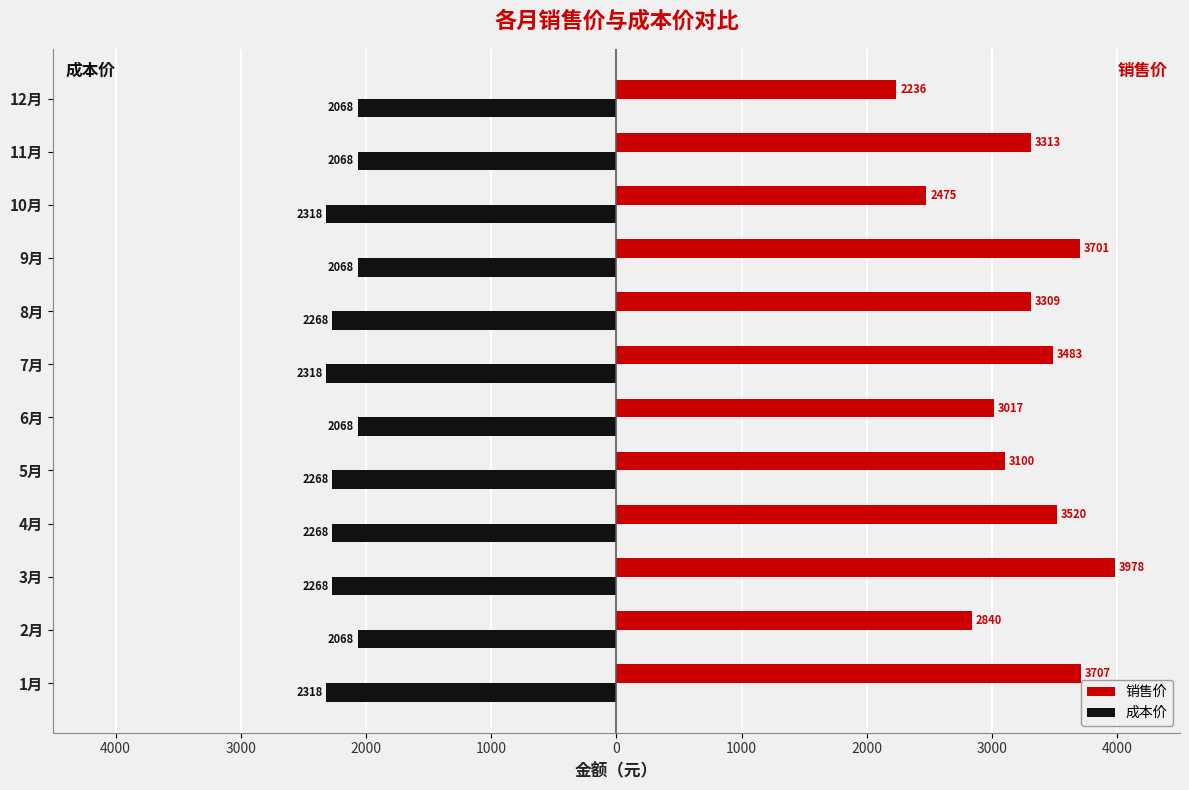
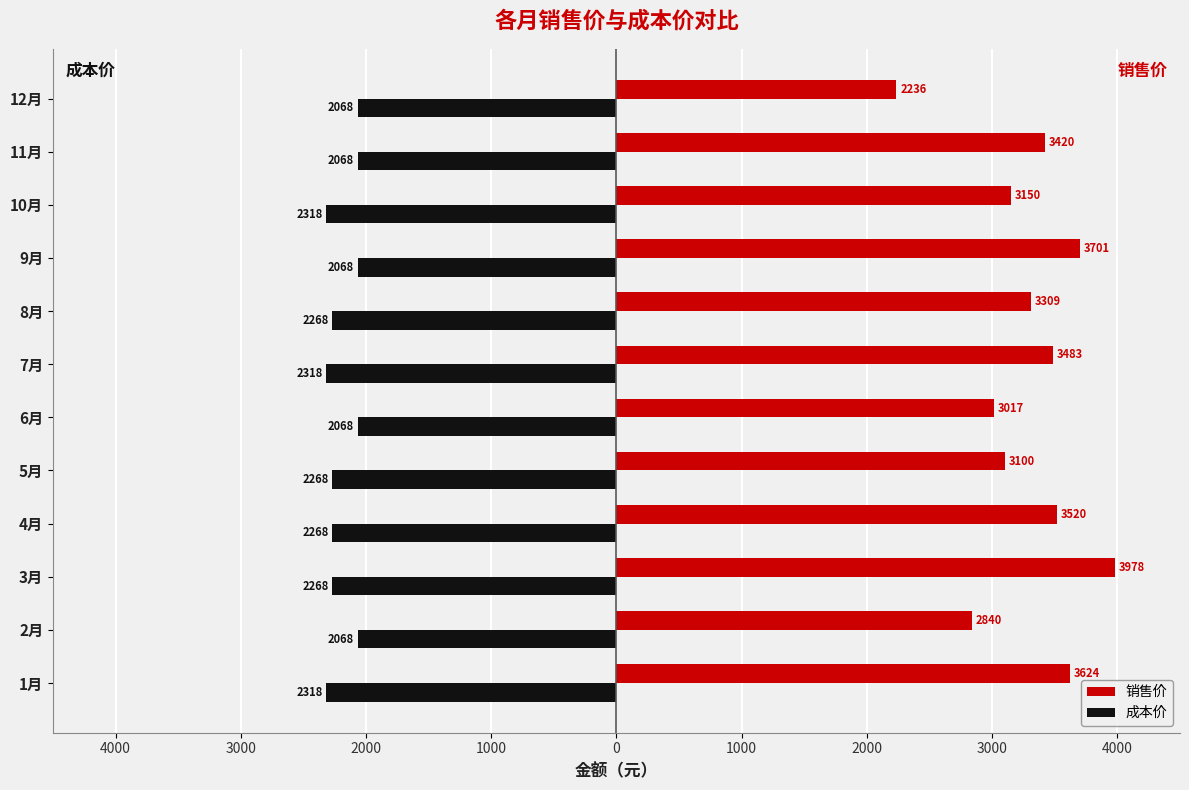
  {
    "销售价": {
      "12月": 2236,
-     "11月": 3313,
-     "10月": 2475,
+     "11月": 3420,
+     "10月": 3150,
      "9月": 3701,
      "8月": 3309,
      "7月": 3483,
      "6月": 3017,
      "5月": 3100,
      "4月": 3520,
      "3月": 3978,
      "2月": 2840,
-     "1月": 3707
+     "1月": 3624
    }
  }
